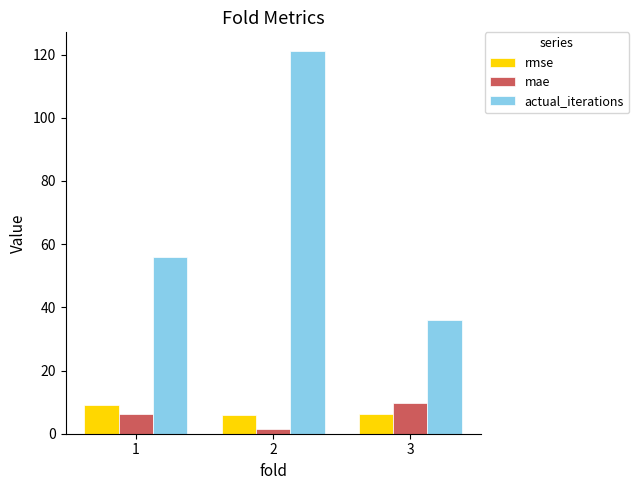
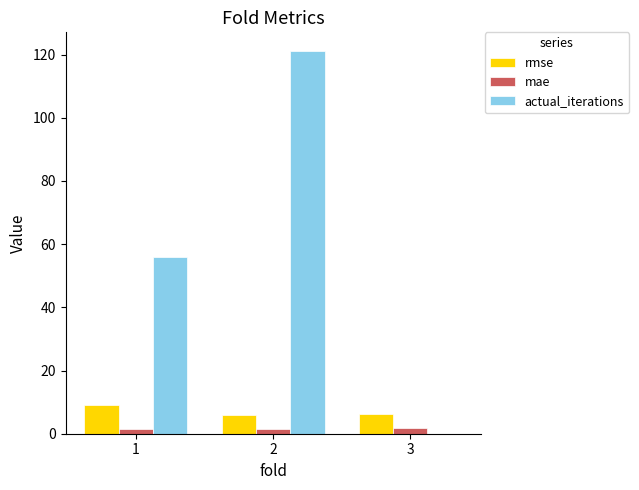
  {
    "rmse": {
      "1": 9,
      "2": 6,
      "3": 6
    },
    "mae": {
-     "1": 6,
+     "1": 1,
      "2": 1,
-     "3": 10
+     "3": 2
    },
    "actual_iterations": {
      "1": 56,
      "2": 121,
-     "3": 36
+     "3": 0
    }
  }
